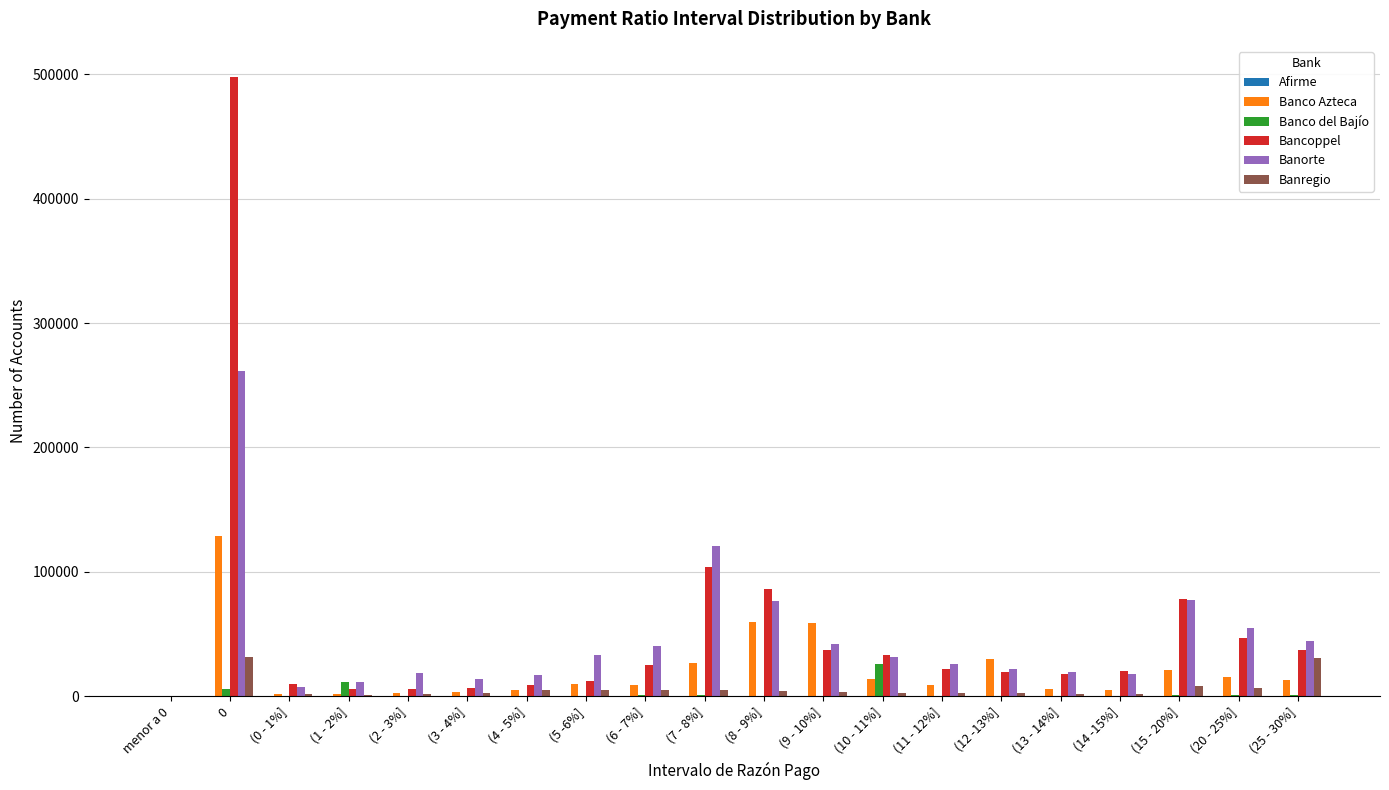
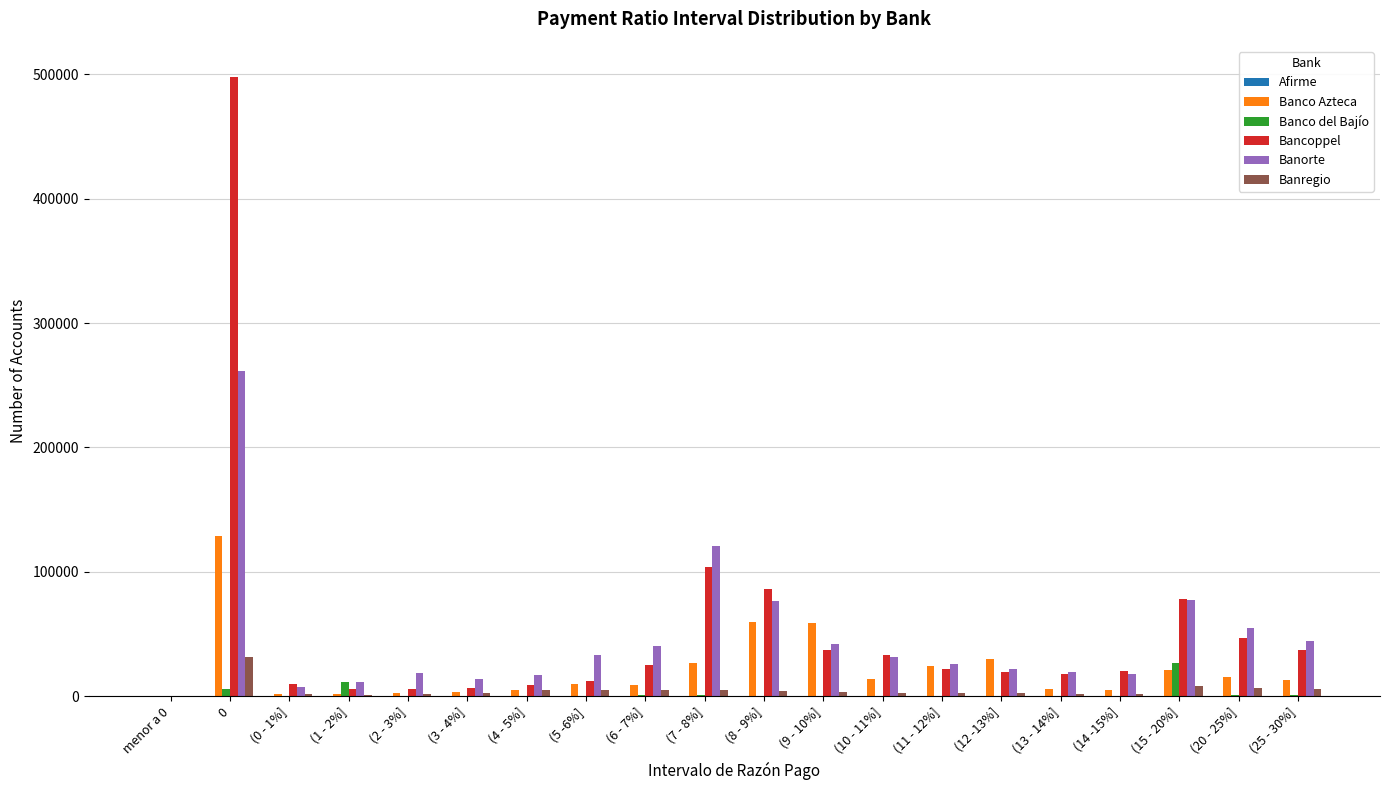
  {
    "Afirme": {
      "menor a 0": 0,
      "(1 - 2%]": 0,
      "(2 - 3%]": 0,
      "(3 - 4%]": 0,
      "(5 -6%]": 0,
      "(7 - 8%]": 0,
      "(8 - 9%]": 0,
      "(11 - 12%]": 0,
      "(12 -13%]": 0,
      "(13 - 14%]": 0,
      "(14 -15%]": 0,
      "(15 - 20%]": 0,
      "(20 - 25%]": 0
    },
    "Banco Azteca": {
      "menor a 0": 0,
      "0": 129000,
      "(0 - 1%]": 2000,
      "(2 - 3%]": 3000,
      "(3 - 4%]": 4000,
      "(4 - 5%]": 5000,
      "(5 -6%]": 10000,
      "(6 - 7%]": 9000,
      "(7 - 8%]": 27000,
      "(8 - 9%]": 60000,
      "(9 - 10%]": 59000,
      "(10 - 11%]": 14000,
-     "(11 - 12%]": 9000,
+     "(11 - 12%]": 24000,
      "(12 -13%]": 30000,
      "(13 - 14%]": 6000,
      "(14 -15%]": 5000,
      "(15 - 20%]": 21000,
      "(20 - 25%]": 15000,
      "(25 - 30%]": 13000
    },
    "Banco del Bajío": {
      "menor a 0": 0,
      "0": 6000,
      "(1 - 2%]": 12000,
-     "(10 - 11%]": 26000,
-     "(15 - 20%]": 1000
+     "(10 - 11%]": 0,
+     "(15 - 20%]": 26000
    },
    "Bancoppel": {
      "menor a 0": 0,
      "0": 498000,
      "(0 - 1%]": 10000,
      "(1 - 2%]": 6000,
      "(2 - 3%]": 6000,
      "(3 - 4%]": 7000,
      "(4 - 5%]": 9000,
      "(5 -6%]": 12000,
      "(6 - 7%]": 25000,
      "(7 - 8%]": 104000,
      "(8 - 9%]": 86000,
      "(9 - 10%]": 37000,
      "(10 - 11%]": 33000,
      "(11 - 12%]": 22000,
      "(12 -13%]": 19000,
      "(13 - 14%]": 18000,
      "(14 -15%]": 20000,
      "(15 - 20%]": 78000,
      "(20 - 25%]": 47000,
      "(25 - 30%]": 37000
    },
    "Banorte": {
      "menor a 0": 0,
      "0": 261000,
      "(0 - 1%]": 8000,
      "(1 - 2%]": 12000,
      "(2 - 3%]": 19000,
      "(3 - 4%]": 14000,
      "(4 - 5%]": 17000,
      "(5 -6%]": 34000,
      "(6 - 7%]": 41000,
      "(7 - 8%]": 120000,
      "(8 - 9%]": 77000,
      "(9 - 10%]": 42000,
      "(10 - 11%]": 32000,
      "(11 - 12%]": 26000,
      "(12 -13%]": 22000,
      "(13 - 14%]": 20000,
      "(14 -15%]": 18000,
      "(15 - 20%]": 78000,
      "(20 - 25%]": 55000,
      "(25 - 30%]": 45000
    },
    "Banregio": {
      "menor a 0": 0,
      "0": 32000,
      "(3 - 4%]": 3000,
      "(4 - 5%]": 5000,
      "(5 -6%]": 5000,
      "(6 - 7%]": 5000,
      "(7 - 8%]": 5000,
      "(8 - 9%]": 4000,
      "(9 - 10%]": 3000,
      "(10 - 11%]": 3000,
      "(11 - 12%]": 3000,
      "(12 -13%]": 2000,
      "(13 - 14%]": 2000,
      "(14 -15%]": 2000,
      "(15 - 20%]": 8000,
      "(20 - 25%]": 7000,
-     "(25 - 30%]": 30000
+     "(25 - 30%]": 6000
    }
  }
